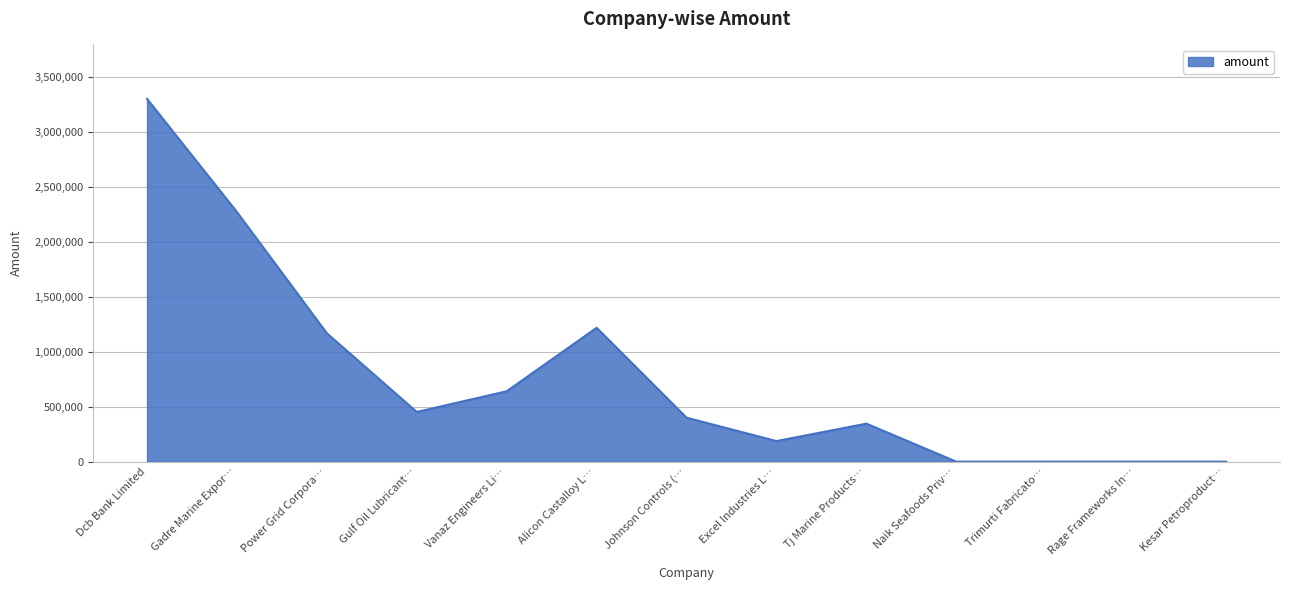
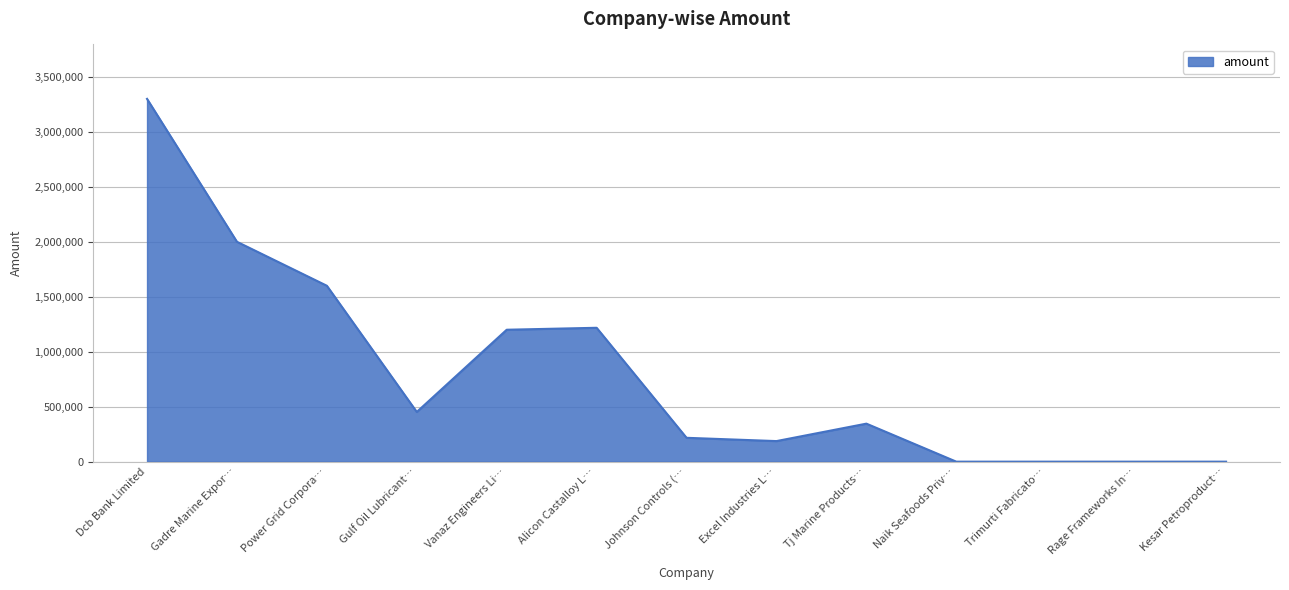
  {
    "Dcb Bank Limited": "3,300,000",
-   "Gadre Marine Expor…": "2,270,000",
-   "Power Grid Corpora…": "1,170,000",
+   "Gadre Marine Expor…": "2,000,000",
+   "Power Grid Corpora…": "1,600,000",
    "Gulf Oil Lubricant…": "450,000",
-   "Vanaz Engineers Li…": "640,000",
+   "Vanaz Engineers Li…": "1,200,000",
    "Alicon Castalloy L…": "1,220,000",
-   "Johnson Controls (…": "400,000",
+   "Johnson Controls (…": "220,000",
    "Excel Industries L…": "190,000",
    "Tj Marine Products…": "350,000",
    "Naik Seafoods Priv…": "0",
    "Trimurti Fabricato…": "0",
    "Rage Frameworks In…": "0",
    "Kesar Petroproduct…": "0"
  }
